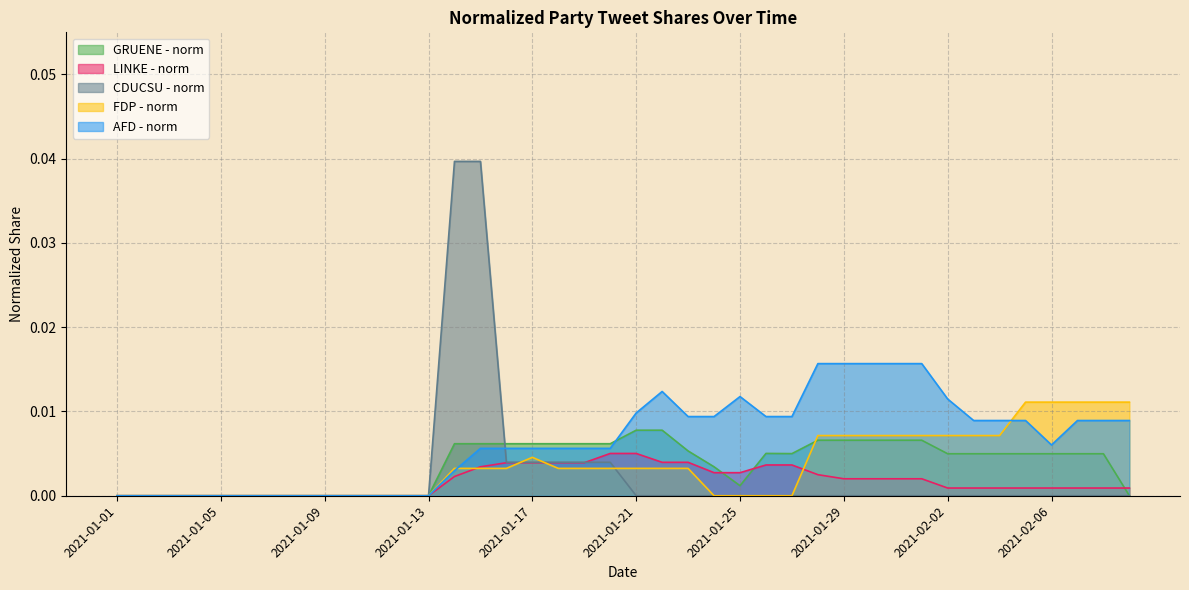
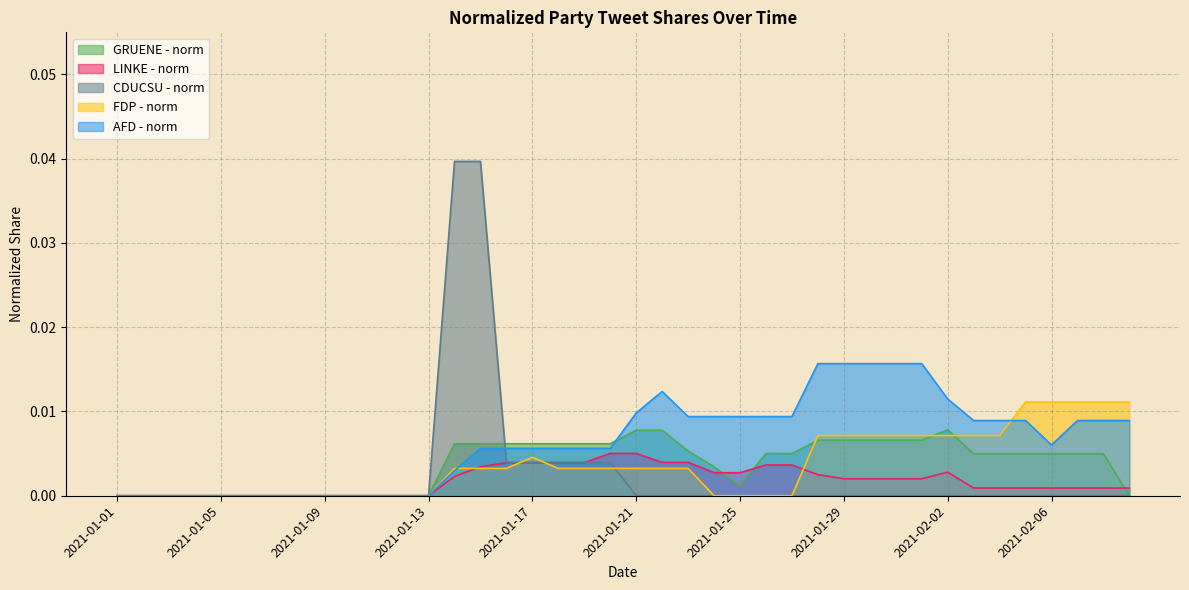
  {
    "GRUENE - norm": {
      "2021-01-17": 0.006,
      "2021-01-21": 0.008,
      "2021-01-25": 0.001,
      "2021-01-29": 0.007,
-     "2021-02-02": 0.005,
+     "2021-02-02": 0.008,
      "2021-02-06": 0.005
    },
    "LINKE - norm": {
      "2021-01-21": 0.005,
      "2021-01-25": 0.003,
      "2021-01-29": 0.002,
-     "2021-02-02": 0.001,
+     "2021-02-02": 0.003,
      "2021-02-06": 0.001
    },
    "CDUCSU - norm": {
      "2021-01-21": 0.000,
      "2021-01-29": 0.000,
      "2021-02-02": 0.000,
      "2021-02-06": 0.000
    },
    "FDP - norm": {
      "2021-01-17": 0.005,
      "2021-01-21": 0.003,
      "2021-01-29": 0.007,
      "2021-02-02": 0.007,
      "2021-02-06": 0.011
    },
    "AFD - norm": {
      "2021-01-17": 0.006,
      "2021-01-21": 0.010,
-     "2021-01-25": 0.012,
+     "2021-01-25": 0.009,
      "2021-01-29": 0.016,
      "2021-02-02": 0.011,
      "2021-02-06": 0.006
    }
  }
